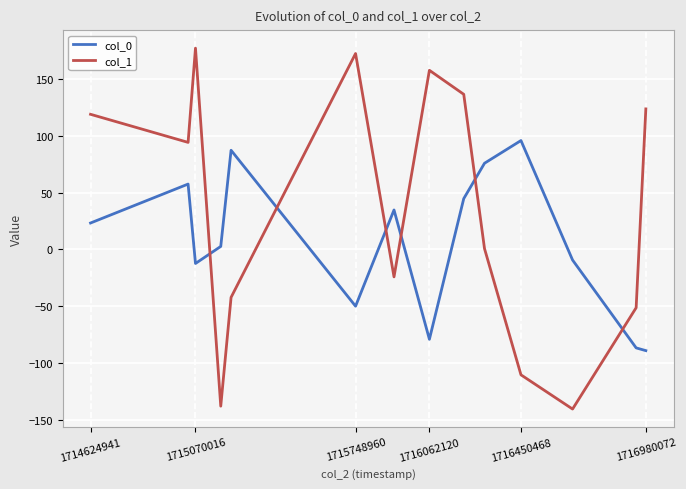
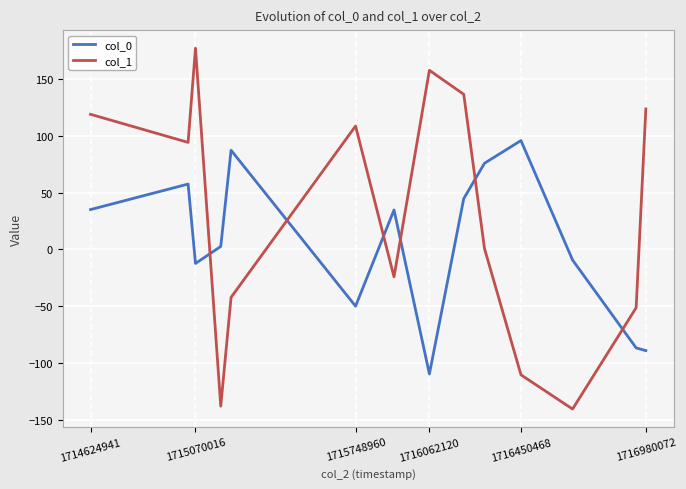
  {
    "col_0": {
-     "1714624941": 23,
+     "1714624941": 35,
      "1715070016": -12,
      "1715748960": -50,
-     "1716062120": -79,
+     "1716062120": -110,
      "1716450468": 96,
      "1716980072": -89
    },
    "col_1": {
      "1714624941": 119,
      "1715070016": 177,
-     "1715748960": 173,
+     "1715748960": 109,
      "1716062120": 158,
      "1716450468": -111,
      "1716980072": 124
    }
  }
